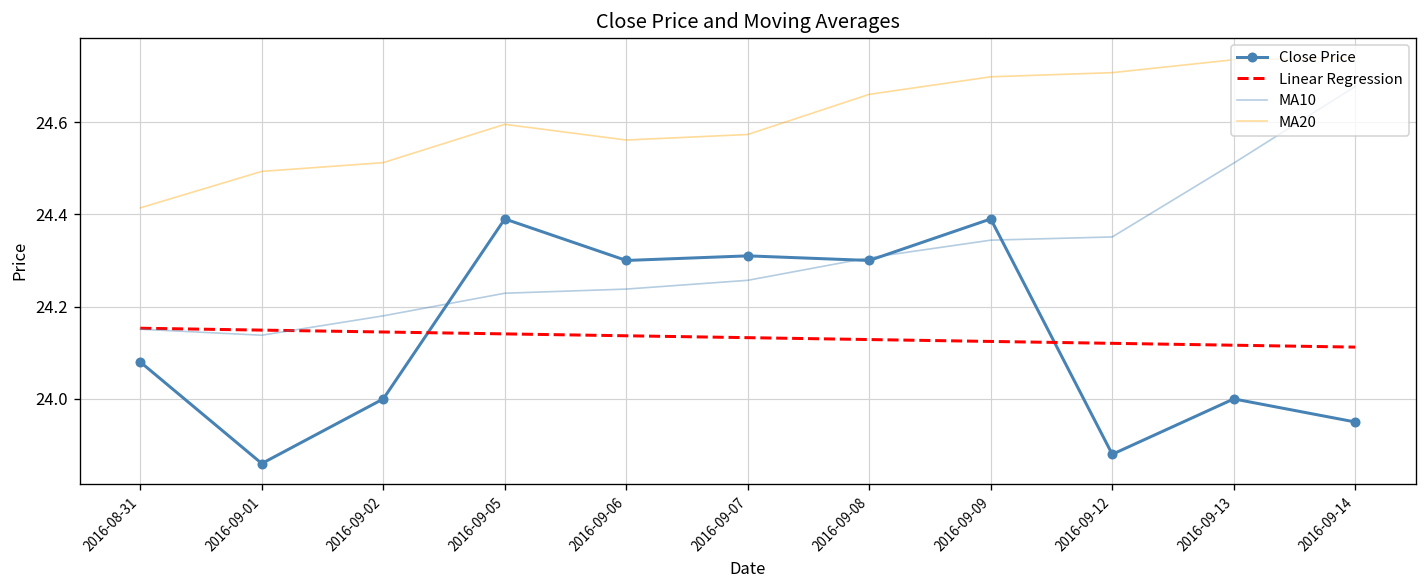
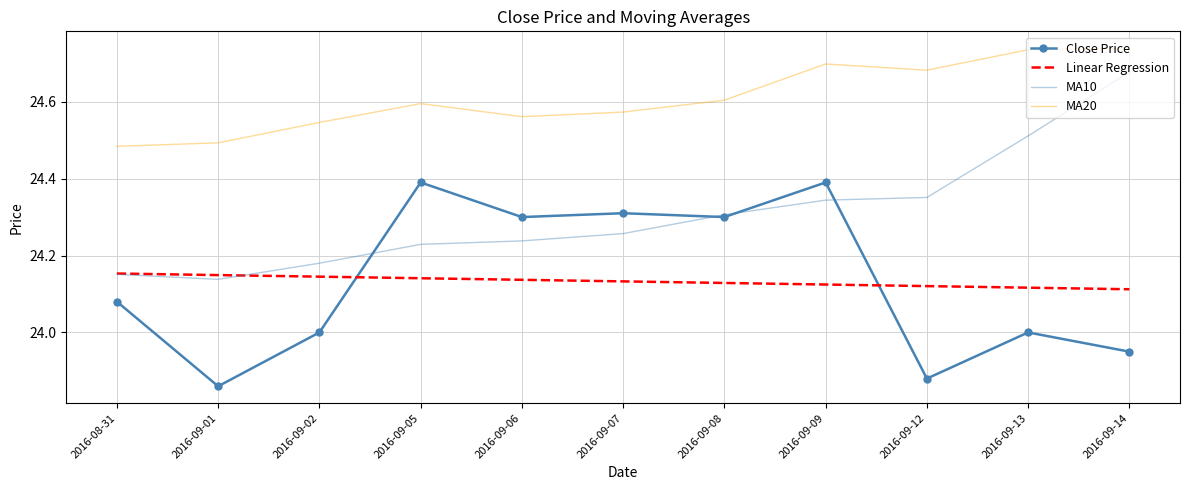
  {
    "Linear Regression": {
      "2016-09-01": 24.15,
      "2016-09-02": 24.15,
      "2016-09-05": 24.14,
      "2016-09-06": 24.14,
      "2016-09-07": 24.13,
      "2016-09-08": 24.13,
      "2016-09-09": 24.12,
      "2016-09-12": 24.12,
      "2016-09-13": 24.12,
      "2016-09-14": 24.11
    },
    "MA20": {
-     "2016-08-31": 24.41,
+     "2016-08-31": 24.48,
      "2016-09-01": 24.49,
-     "2016-09-02": 24.51,
+     "2016-09-02": 24.55,
      "2016-09-05": 24.60,
      "2016-09-06": 24.56,
      "2016-09-07": 24.57,
-     "2016-09-08": 24.66,
+     "2016-09-08": 24.60,
      "2016-09-09": 24.70,
-     "2016-09-12": 24.71
+     "2016-09-12": 24.68
    }
  }
